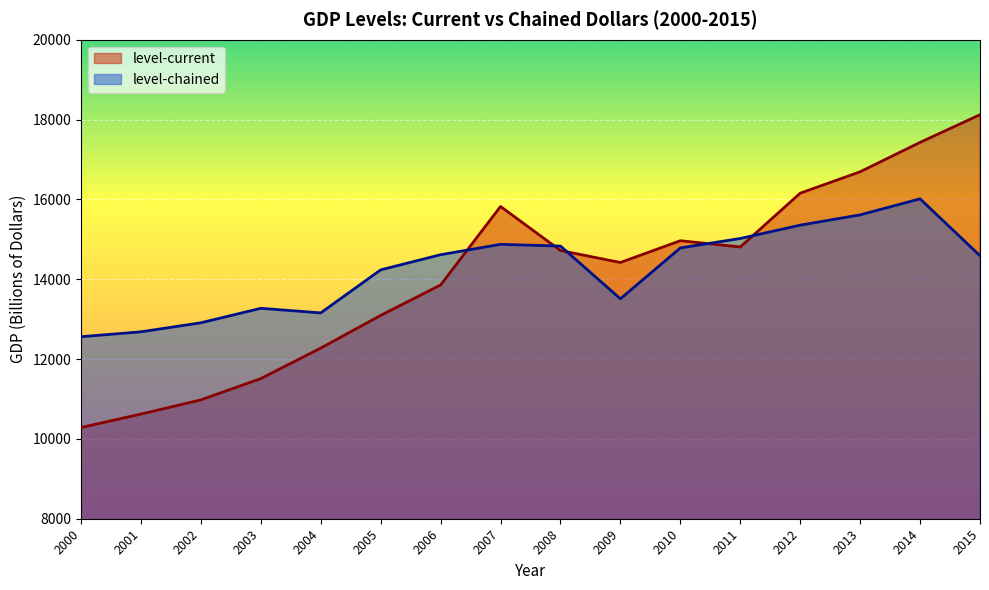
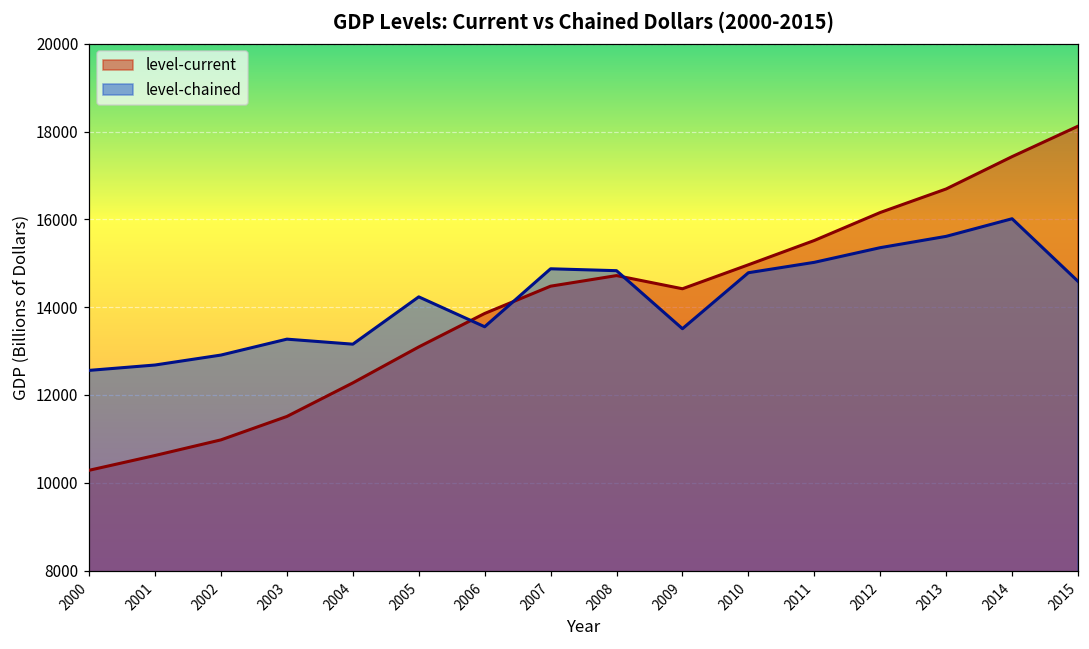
  {
    "level-current": {
      "2000": 10300,
      "2001": 10600,
      "2002": 11000,
      "2003": 11500,
      "2004": 12300,
      "2005": 13100,
      "2006": 13900,
-     "2007": 15800,
+     "2007": 14500,
      "2008": 14700,
      "2009": 14400,
      "2010": 15000,
-     "2011": 14800,
+     "2011": 15500,
      "2012": 16200,
      "2013": 16700,
      "2014": 17400,
      "2015": 18100
    },
    "level-chained": {
      "2000": 12600,
      "2001": 12700,
      "2002": 12900,
      "2003": 13300,
      "2004": 13200,
      "2005": 14200,
-     "2006": 14600,
+     "2006": 13600,
      "2007": 14900,
      "2008": 14800,
      "2009": 13500,
      "2010": 14800,
      "2011": 15000,
      "2012": 15400,
      "2013": 15600,
      "2014": 16000,
      "2015": 14600
    }
  }
